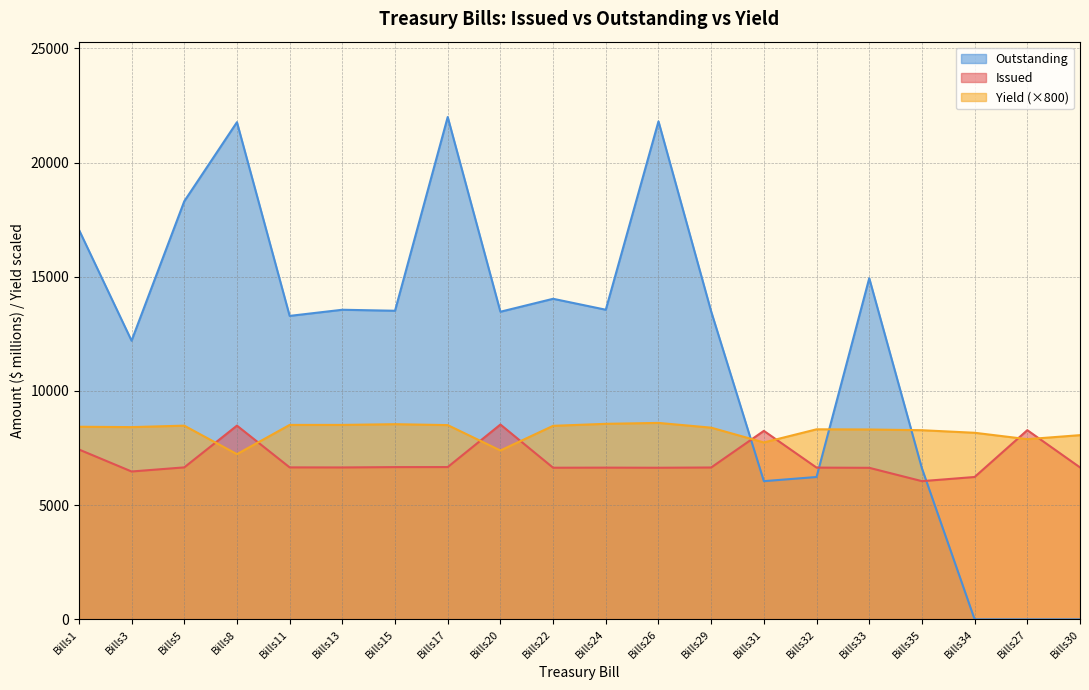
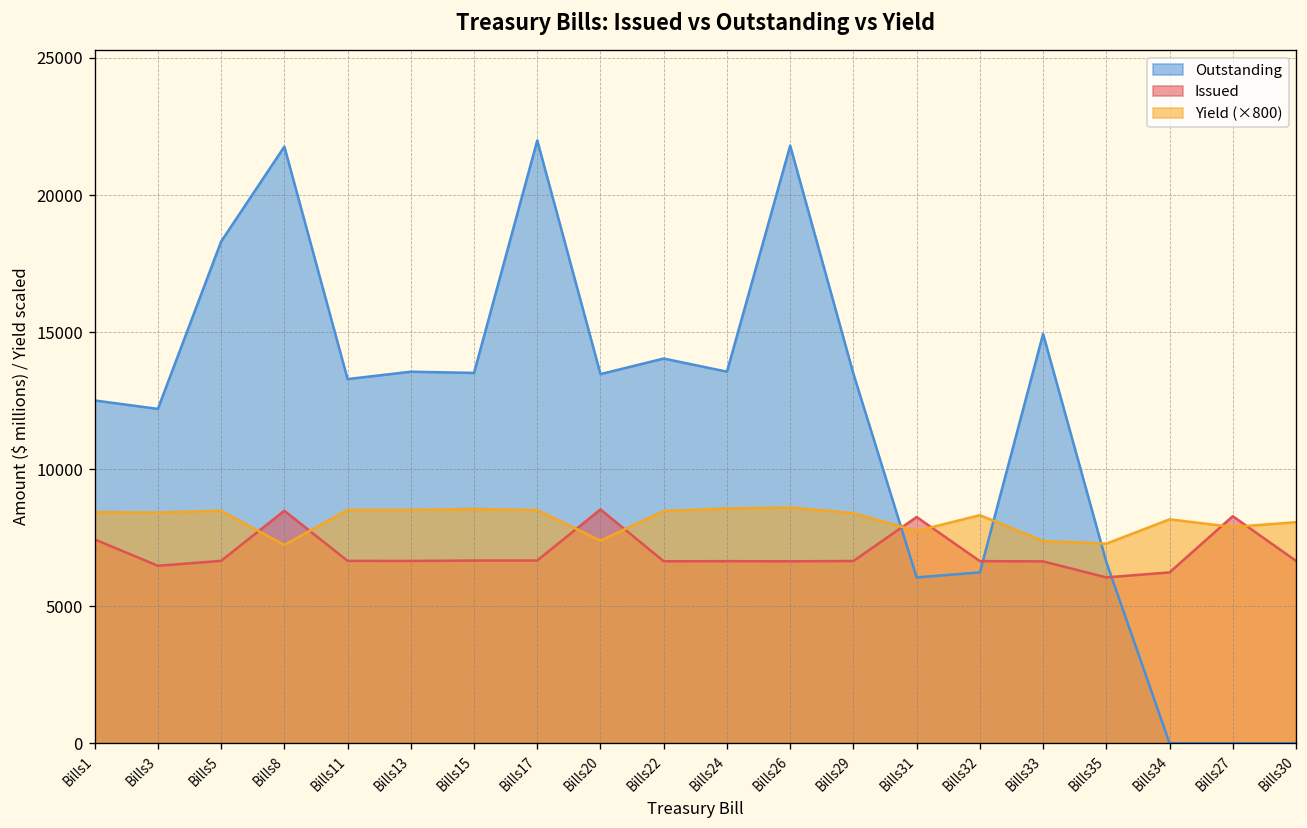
  {
    "Outstanding": {
-     "Bills1": 17100,
+     "Bills1": 12500,
      "Bills3": 12200,
      "Bills5": 18300,
      "Bills8": 21800,
      "Bills11": 13300,
      "Bills13": 13600,
      "Bills15": 13500,
      "Bills17": 22000,
      "Bills20": 13500,
      "Bills22": 14000,
      "Bills24": 13600,
      "Bills26": 21800,
      "Bills29": 13500,
      "Bills31": 6100,
      "Bills32": 6200,
      "Bills33": 14900,
      "Bills35": 6600,
      "Bills34": 0,
      "Bills27": 0,
      "Bills30": 0
    },
    "Issued": {
      "Bills1": 7400,
      "Bills3": 6500,
      "Bills5": 6700,
      "Bills8": 8500,
      "Bills11": 6700,
      "Bills13": 6700,
      "Bills15": 6700,
      "Bills17": 6700,
      "Bills20": 8500,
      "Bills22": 6600,
      "Bills24": 6600,
      "Bills26": 6600,
      "Bills29": 6600,
      "Bills31": 8300,
      "Bills32": 6600,
      "Bills33": 6600,
      "Bills35": 6100,
      "Bills34": 6200,
      "Bills27": 8300,
      "Bills30": 6700
    },
    "Yield (×800)": {
      "Bills1": 8400,
      "Bills3": 8400,
      "Bills5": 8500,
      "Bills8": 7200,
      "Bills11": 8500,
      "Bills13": 8500,
      "Bills15": 8500,
      "Bills17": 8500,
      "Bills20": 7400,
      "Bills22": 8500,
      "Bills24": 8600,
      "Bills26": 8600,
      "Bills29": 8400,
      "Bills31": 7700,
      "Bills32": 8300,
-     "Bills33": 8300,
-     "Bills35": 8300,
+     "Bills33": 7400,
+     "Bills35": 7300,
      "Bills34": 8200,
      "Bills27": 7900,
      "Bills30": 8100
    }
  }
